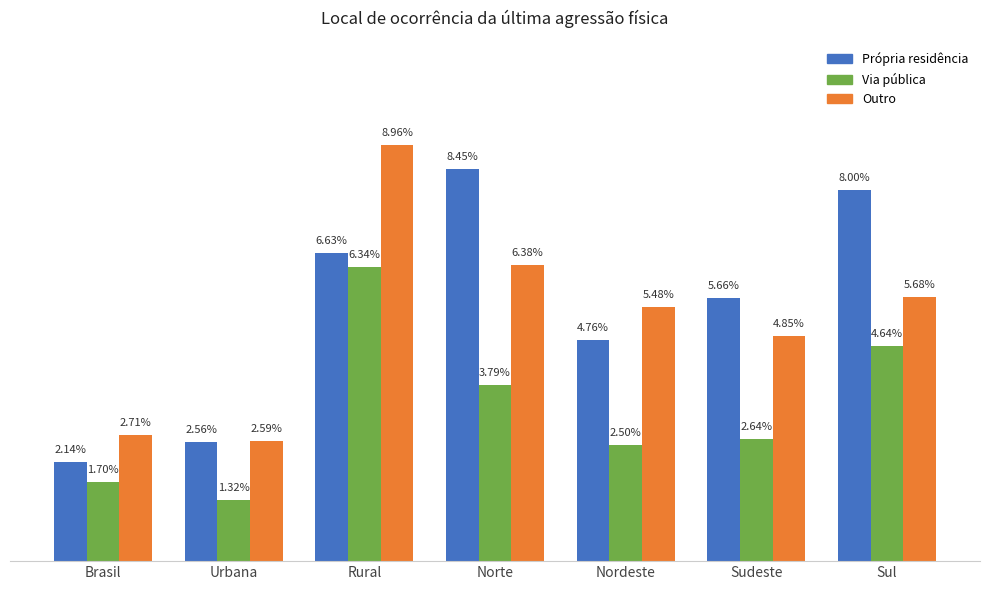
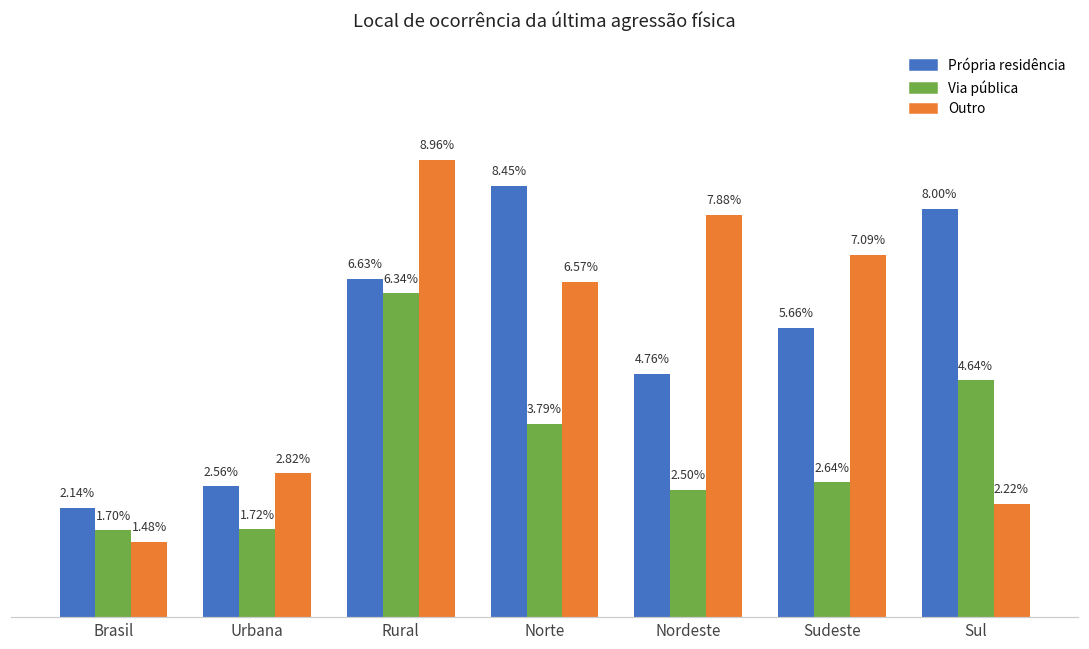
  {
    "Própria residência": {
      "Brasil": "2.14%",
      "Urbana": "2.56%",
      "Rural": "6.63%",
      "Norte": "8.45%",
      "Nordeste": "4.76%",
      "Sudeste": "5.66%",
      "Sul": "8.00%"
    },
    "Via pública": {
      "Brasil": "1.70%",
-     "Urbana": "1.32%",
+     "Urbana": "1.72%",
      "Rural": "6.34%",
      "Norte": "3.79%",
      "Nordeste": "2.50%",
      "Sudeste": "2.64%",
      "Sul": "4.64%"
    },
    "Outro": {
-     "Brasil": "2.71%",
-     "Urbana": "2.59%",
+     "Brasil": "1.48%",
+     "Urbana": "2.82%",
      "Rural": "8.96%",
-     "Norte": "6.38%",
-     "Nordeste": "5.48%",
-     "Sudeste": "4.85%",
-     "Sul": "5.68%"
+     "Norte": "6.57%",
+     "Nordeste": "7.88%",
+     "Sudeste": "7.09%",
+     "Sul": "2.22%"
    }
  }
